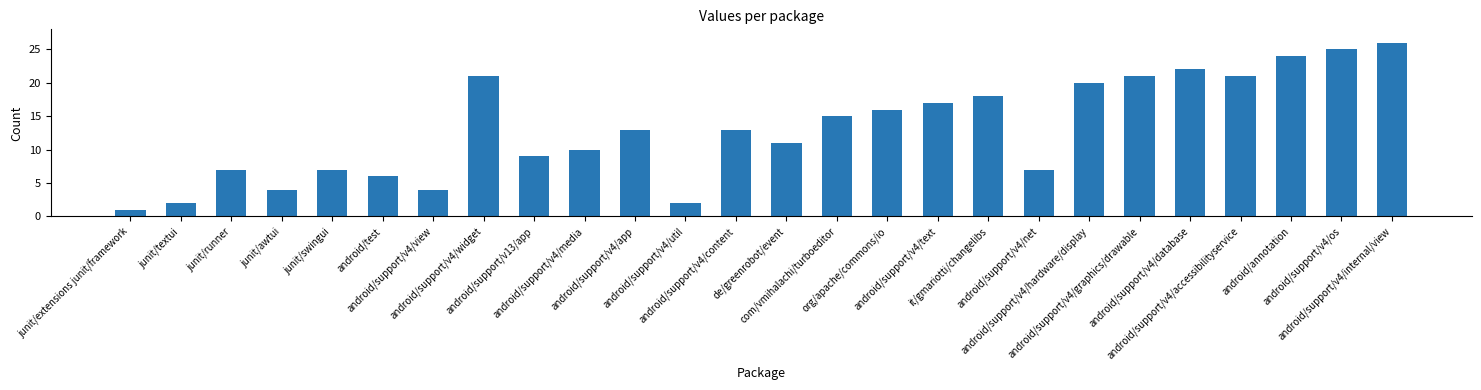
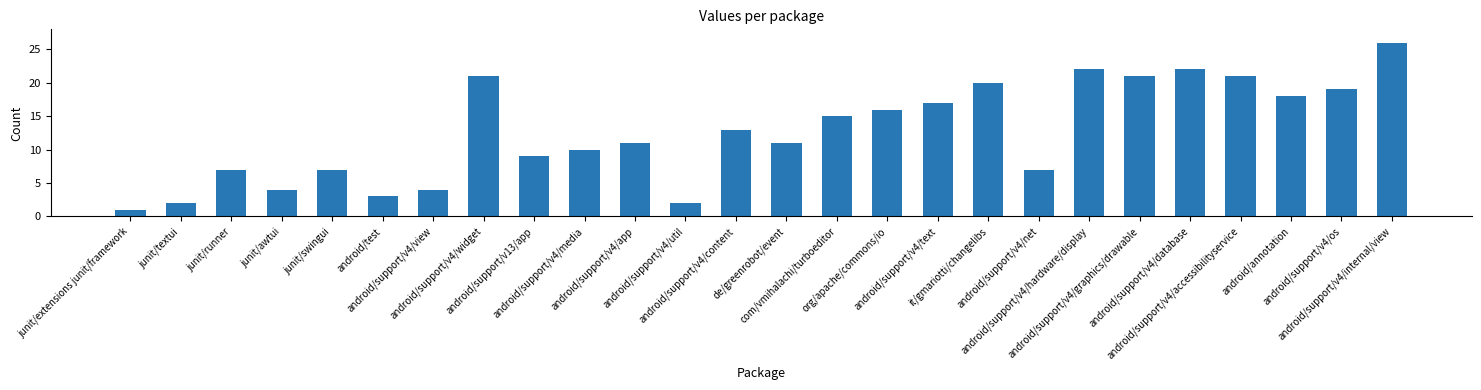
  {
    "junit/extensions junit/framework": 1,
    "junit/textui": 2,
    "junit/runner": 7,
    "junit/awtui": 4,
    "junit/swingui": 7,
-   "android/test": 6,
+   "android/test": 3,
    "android/support/v4/view": 4,
    "android/support/v4/widget": 21,
    "android/support/v13/app": 9,
    "android/support/v4/media": 10,
-   "android/support/v4/app": 13,
+   "android/support/v4/app": 11,
    "android/support/v4/util": 2,
    "android/support/v4/content": 13,
    "de/greenrobot/event": 11,
    "com/vmihalachi/turboeditor": 15,
    "org/apache/commons/io": 16,
    "android/support/v4/text": 17,
-   "it/gmariotti/changelibs": 18,
+   "it/gmariotti/changelibs": 20,
    "android/support/v4/net": 7,
-   "android/support/v4/hardware/display": 20,
+   "android/support/v4/hardware/display": 22,
    "android/support/v4/graphics/drawable": 21,
    "android/support/v4/database": 22,
    "android/support/v4/accessibilityservice": 21,
-   "android/annotation": 24,
-   "android/support/v4/os": 25,
+   "android/annotation": 18,
+   "android/support/v4/os": 19,
    "android/support/v4/internal/view": 26
  }
